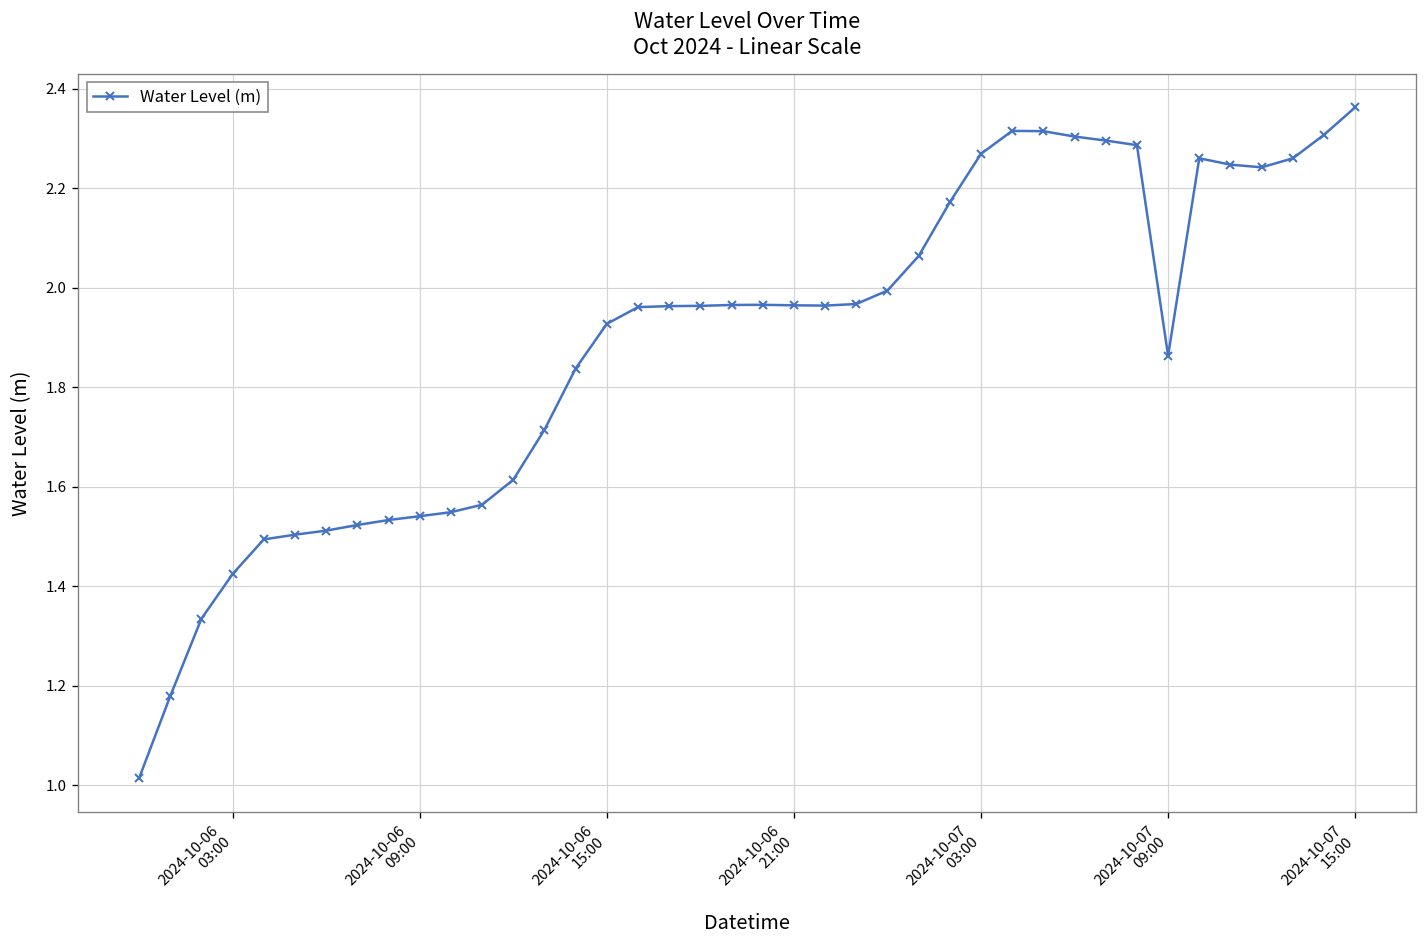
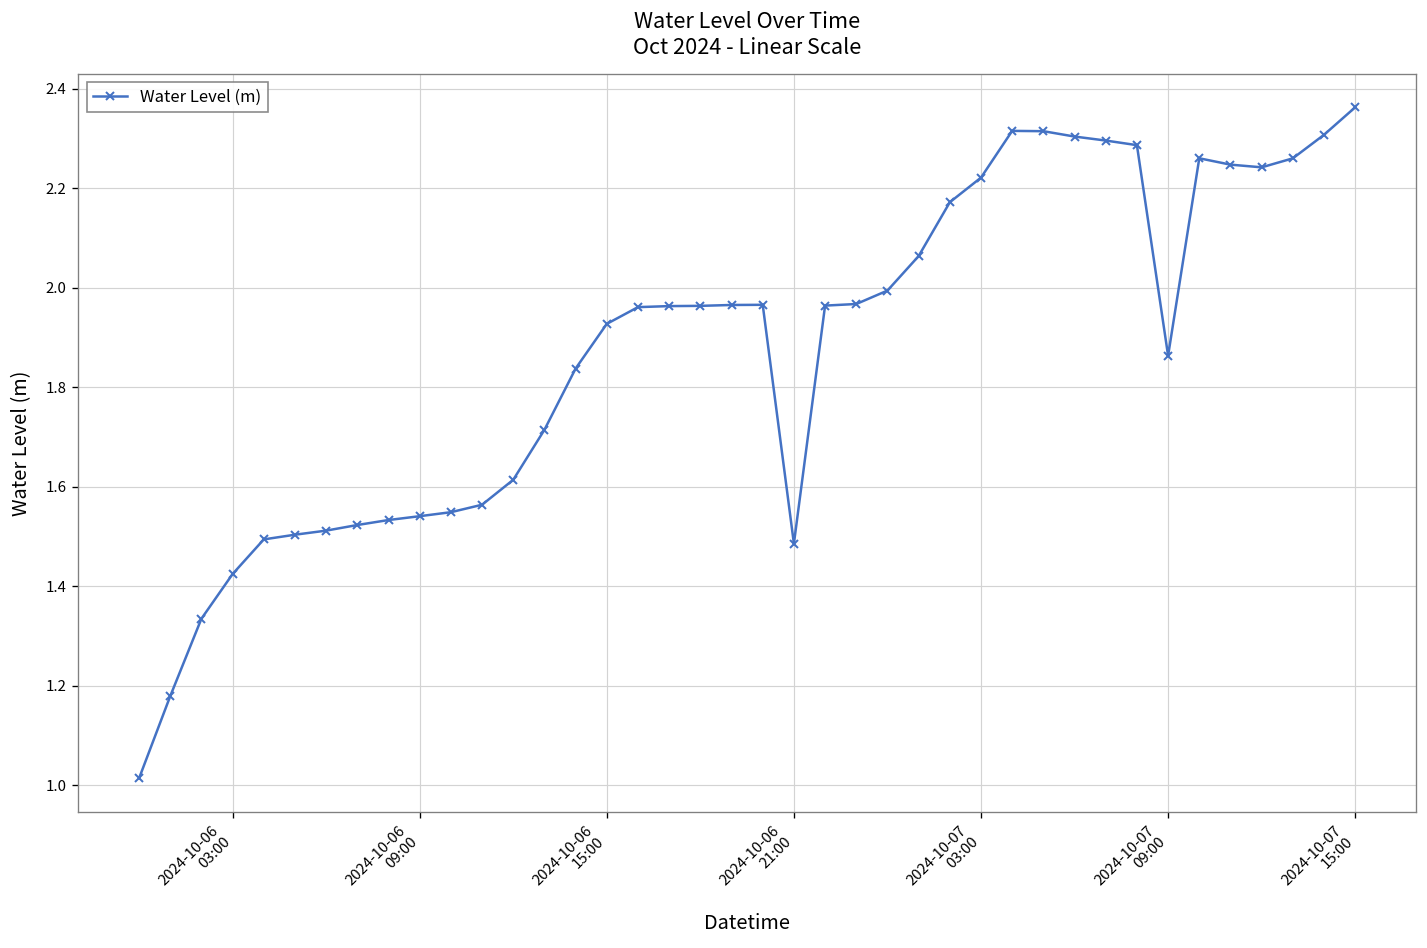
  {
    "2024-10-06 03:00": 1.42,
    "2024-10-06 09:00": 1.54,
    "2024-10-06 15:00": 1.93,
-   "2024-10-06 21:00": 1.96,
-   "2024-10-07 03:00": 2.27,
+   "2024-10-06 21:00": 1.49,
+   "2024-10-07 03:00": 2.22,
    "2024-10-07 09:00": 1.86,
    "2024-10-07 15:00": 2.36
  }
